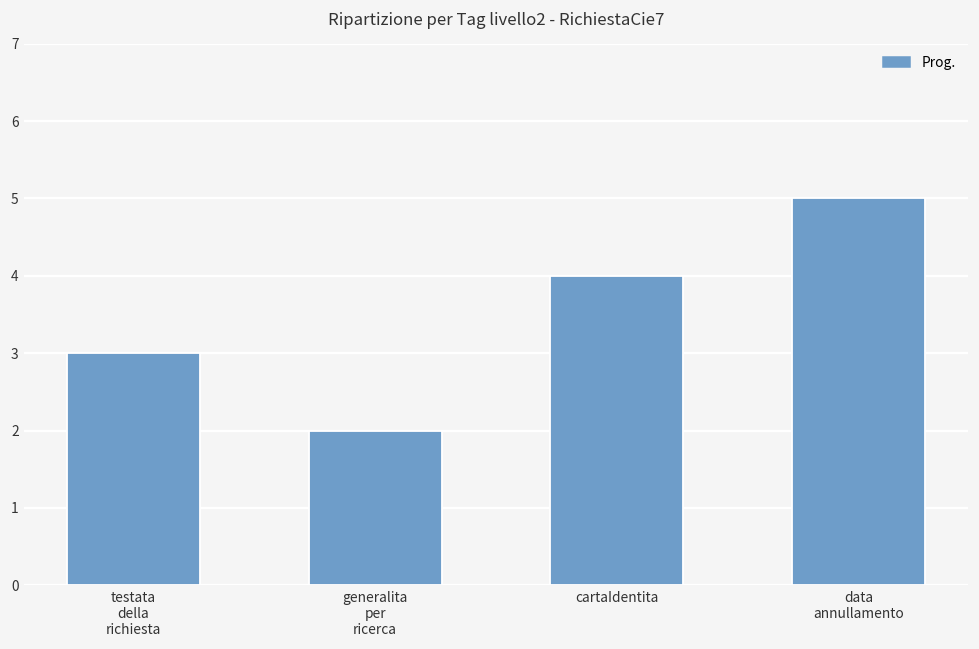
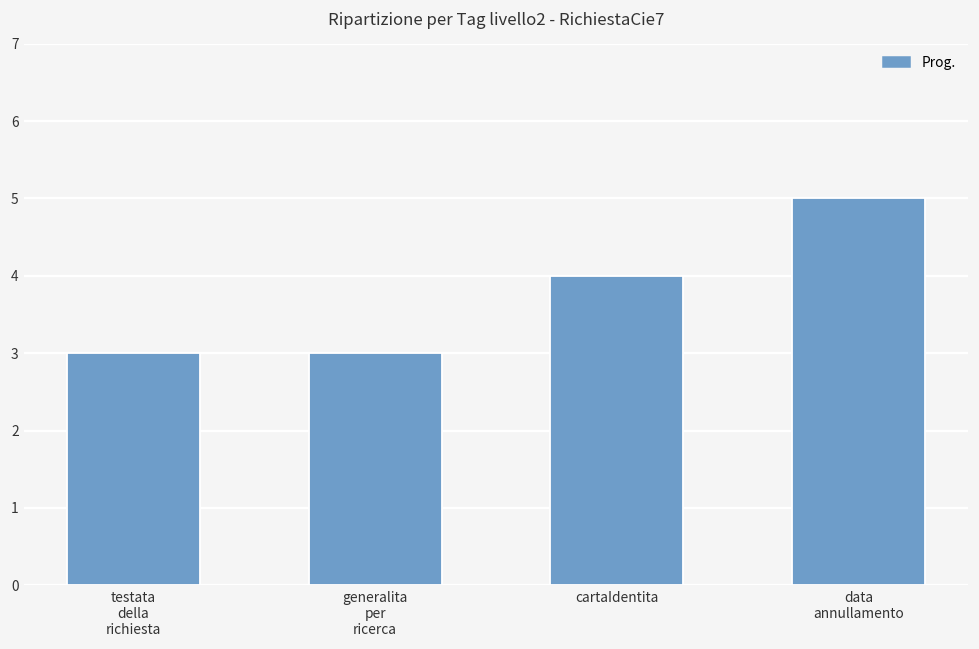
  {
    "testata della richiesta": 3,
-   "generalita per ricerca": 2,
+   "generalita per ricerca": 3,
    "cartaIdentita": 4,
    "data annullamento": 5
  }
